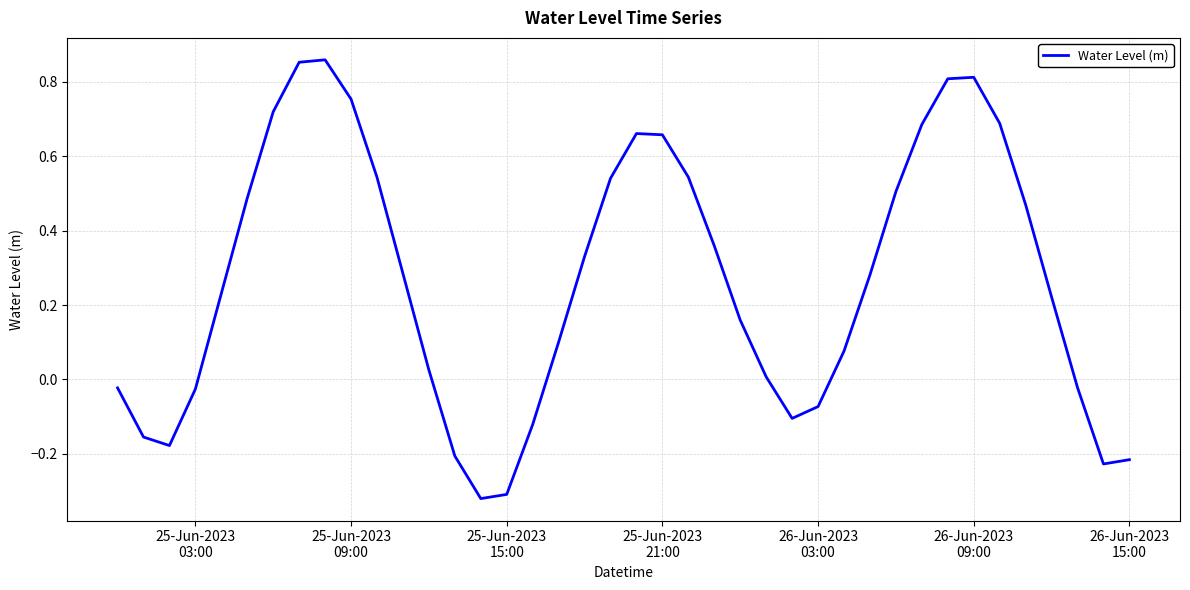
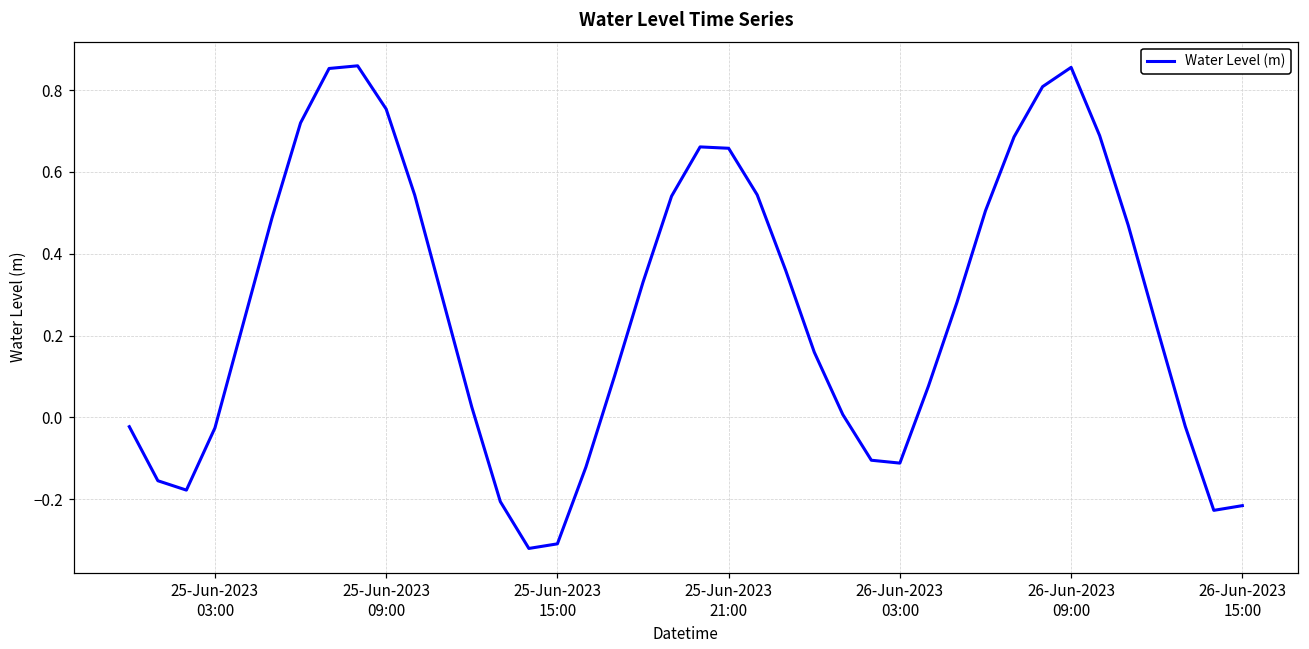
  {
    "25-Jun-2023 03:00": -0.03,
    "25-Jun-2023 09:00": 0.75,
    "25-Jun-2023 15:00": -0.31,
    "25-Jun-2023 21:00": 0.66,
-   "26-Jun-2023 03:00": -0.07,
-   "26-Jun-2023 09:00": 0.81,
+   "26-Jun-2023 03:00": -0.11,
+   "26-Jun-2023 09:00": 0.86,
    "26-Jun-2023 15:00": -0.22
  }
